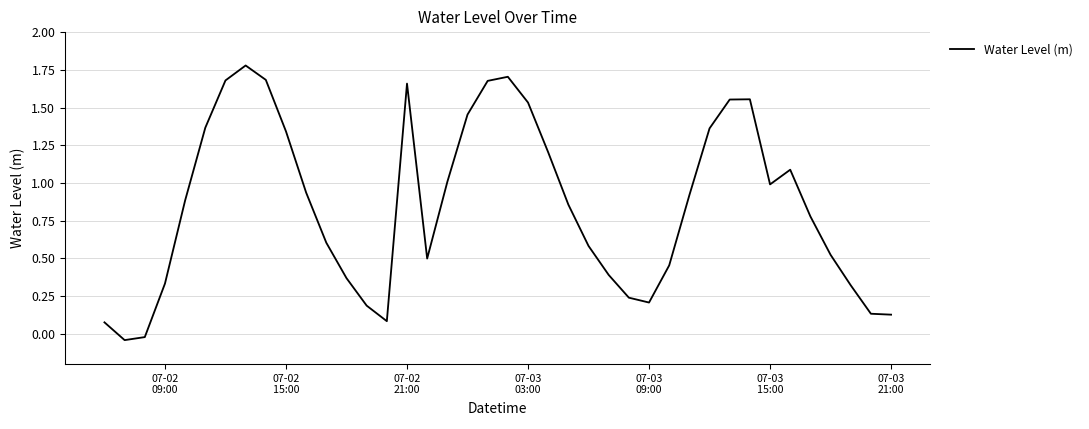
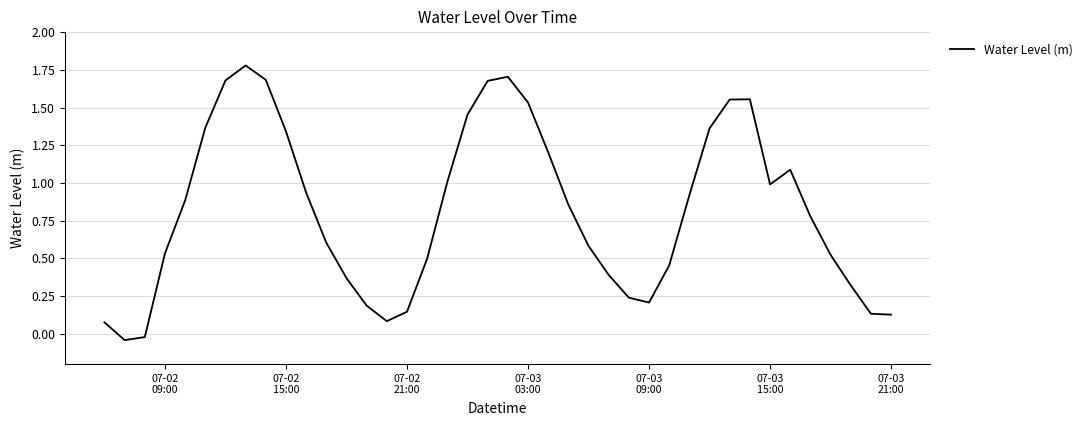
  {
-   "07-02 09:00": 0.33,
+   "07-02 09:00": 0.53,
    "07-02 15:00": 1.34,
-   "07-02 21:00": 1.66,
+   "07-02 21:00": 0.15,
    "07-03 03:00": 1.53,
    "07-03 09:00": 0.21,
    "07-03 15:00": 0.99,
    "07-03 21:00": 0.13
  }
